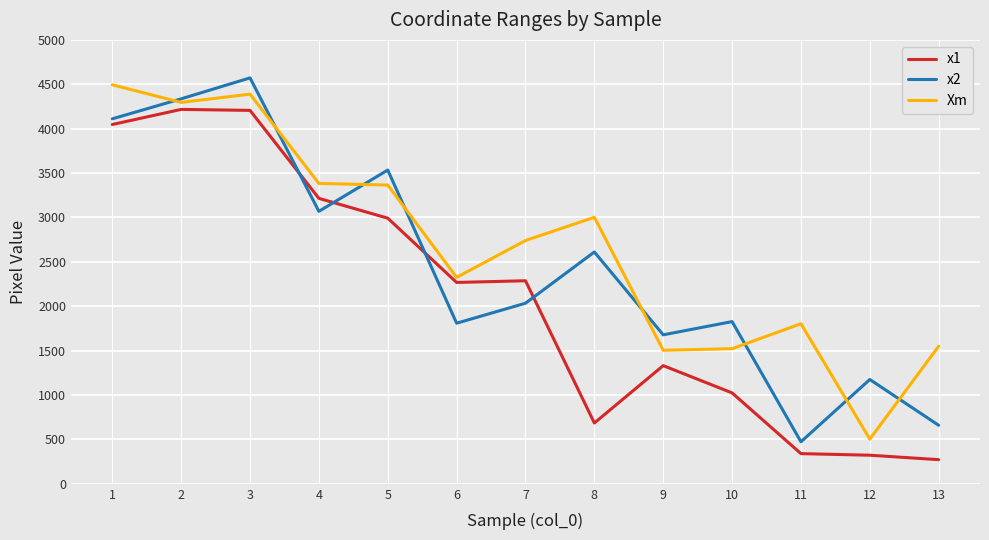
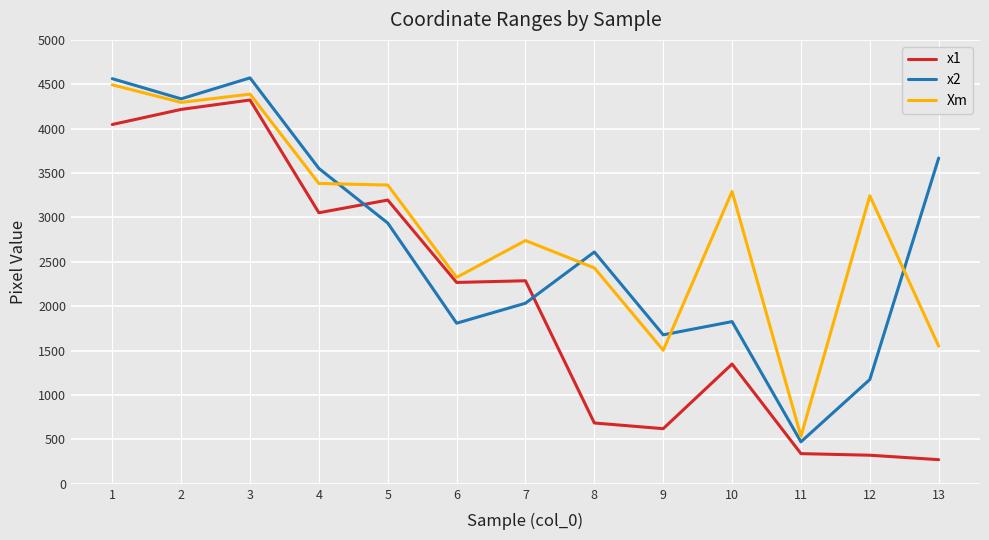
  {
    "x1": {
      "1": 4000,
      "2": 4200,
-     "3": 4200,
-     "4": 3200,
-     "5": 3000,
+     "3": 4300,
+     "4": 3100,
+     "5": 3200,
      "6": 2300,
      "7": 2300,
      "8": 700,
-     "9": 1300,
-     "10": 1000,
+     "9": 600,
+     "10": 1300,
      "11": 300,
      "12": 300,
      "13": 300
    },
    "x2": {
-     "1": 4100,
+     "1": 4600,
      "2": 4300,
      "3": 4600,
-     "4": 3100,
-     "5": 3500,
+     "4": 3600,
+     "5": 2900,
      "6": 1800,
      "7": 2000,
      "8": 2600,
      "9": 1700,
      "10": 1800,
      "11": 500,
      "12": 1200,
-     "13": 700
+     "13": 3700
    },
    "Xm": {
      "1": 4500,
      "2": 4300,
      "3": 4400,
      "4": 3400,
      "5": 3400,
      "6": 2300,
      "7": 2700,
-     "8": 3000,
+     "8": 2400,
      "9": 1500,
-     "10": 1500,
-     "11": 1800,
-     "12": 500,
+     "10": 3300,
+     "11": 500,
+     "12": 3200,
      "13": 1600
    }
  }
